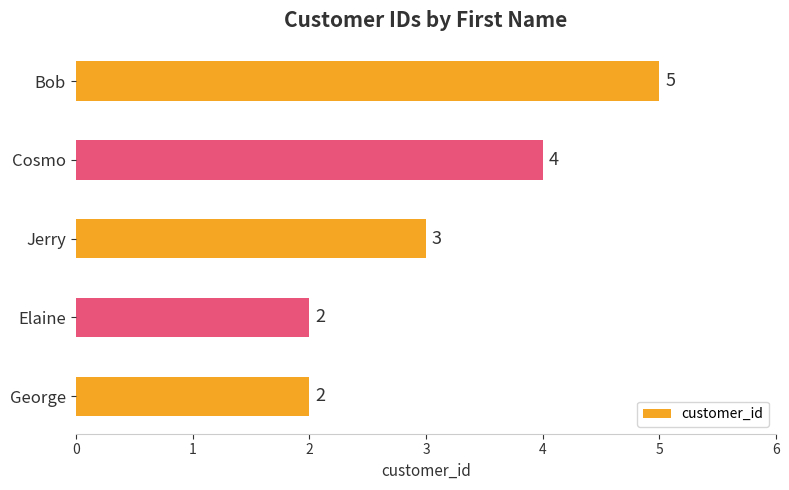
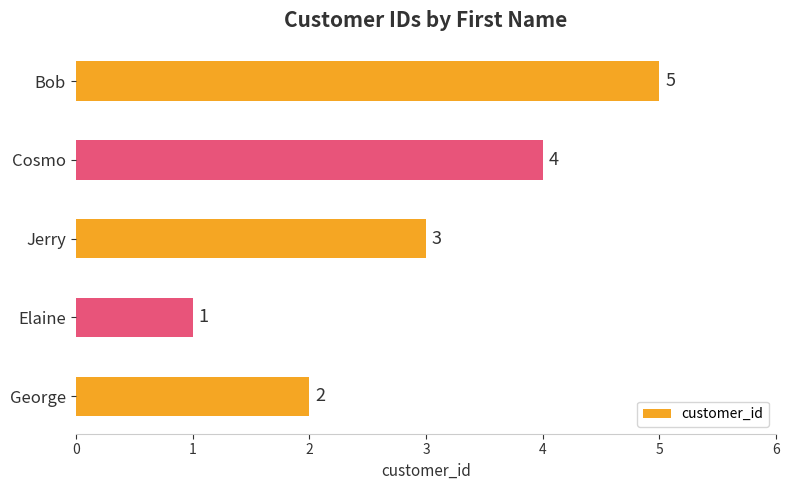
  {
    "Bob": 5,
    "Cosmo": 4,
    "Jerry": 3,
-   "Elaine": 2,
+   "Elaine": 1,
    "George": 2
  }
